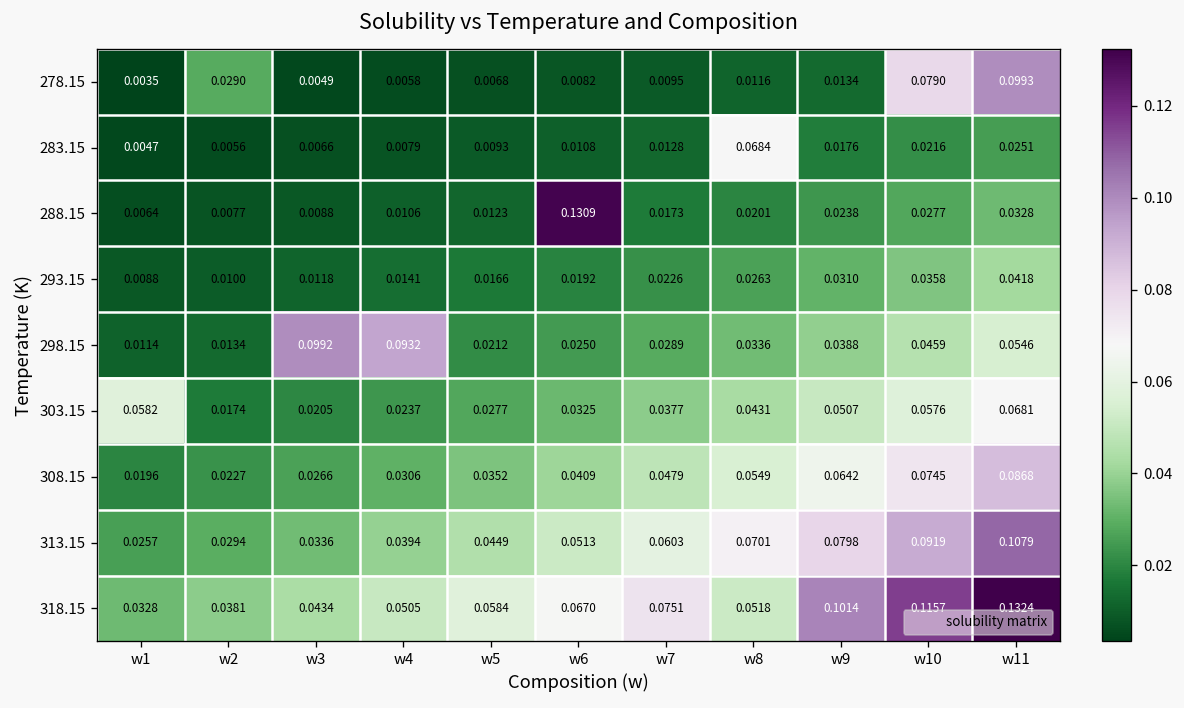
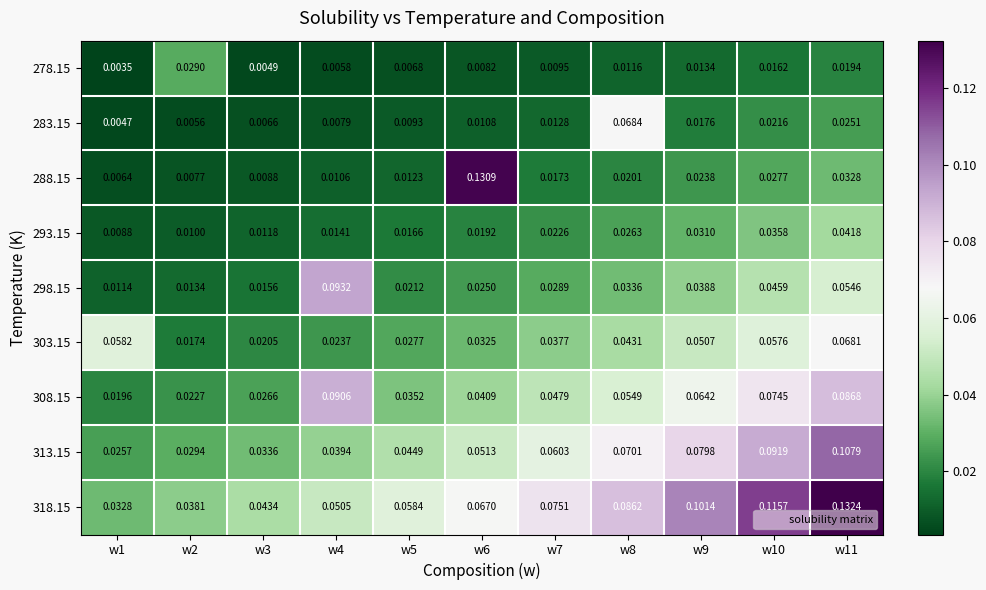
  {
    "278.15": {
      "w1": 0.0035,
      "w2": 0.0290,
      "w3": 0.0049,
      "w4": 0.0058,
      "w5": 0.0068,
      "w6": 0.0082,
      "w7": 0.0095,
      "w8": 0.0116,
      "w9": 0.0134,
-     "w10": 0.0790,
-     "w11": 0.0993
+     "w10": 0.0162,
+     "w11": 0.0194
    },
    "283.15": {
      "w1": 0.0047,
      "w2": 0.0056,
      "w3": 0.0066,
      "w4": 0.0079,
      "w5": 0.0093,
      "w6": 0.0108,
      "w7": 0.0128,
      "w8": 0.0684,
      "w9": 0.0176,
      "w10": 0.0216,
      "w11": 0.0251
    },
    "288.15": {
      "w1": 0.0064,
      "w2": 0.0077,
      "w3": 0.0088,
      "w4": 0.0106,
      "w5": 0.0123,
      "w6": 0.1309,
      "w7": 0.0173,
      "w8": 0.0201,
      "w9": 0.0238,
      "w10": 0.0277,
      "w11": 0.0328
    },
    "293.15": {
      "w1": 0.0088,
      "w2": 0.0100,
      "w3": 0.0118,
      "w4": 0.0141,
      "w5": 0.0166,
      "w6": 0.0192,
      "w7": 0.0226,
      "w8": 0.0263,
      "w9": 0.0310,
      "w10": 0.0358,
      "w11": 0.0418
    },
    "298.15": {
      "w1": 0.0114,
      "w2": 0.0134,
-     "w3": 0.0992,
+     "w3": 0.0156,
      "w4": 0.0932,
      "w5": 0.0212,
      "w6": 0.0250,
      "w7": 0.0289,
      "w8": 0.0336,
      "w9": 0.0388,
      "w10": 0.0459,
      "w11": 0.0546
    },
    "303.15": {
      "w1": 0.0582,
      "w2": 0.0174,
      "w3": 0.0205,
      "w4": 0.0237,
      "w5": 0.0277,
      "w6": 0.0325,
      "w7": 0.0377,
      "w8": 0.0431,
      "w9": 0.0507,
      "w10": 0.0576,
      "w11": 0.0681
    },
    "308.15": {
      "w1": 0.0196,
      "w2": 0.0227,
      "w3": 0.0266,
-     "w4": 0.0306,
+     "w4": 0.0906,
      "w5": 0.0352,
      "w6": 0.0409,
      "w7": 0.0479,
      "w8": 0.0549,
      "w9": 0.0642,
      "w10": 0.0745,
      "w11": 0.0868
    },
    "313.15": {
      "w1": 0.0257,
      "w2": 0.0294,
      "w3": 0.0336,
      "w4": 0.0394,
      "w5": 0.0449,
      "w6": 0.0513,
      "w7": 0.0603,
      "w8": 0.0701,
      "w9": 0.0798,
      "w10": 0.0919,
      "w11": 0.1079
    },
    "318.15": {
      "w1": 0.0328,
      "w2": 0.0381,
      "w3": 0.0434,
      "w4": 0.0505,
      "w5": 0.0584,
      "w6": 0.0670,
      "w7": 0.0751,
-     "w8": 0.0518,
+     "w8": 0.0862,
      "w9": 0.1014
    }
  }
